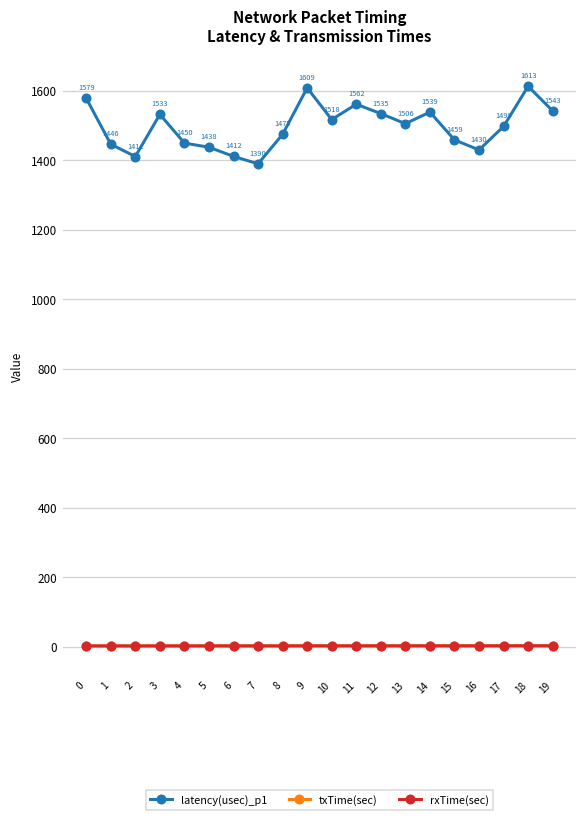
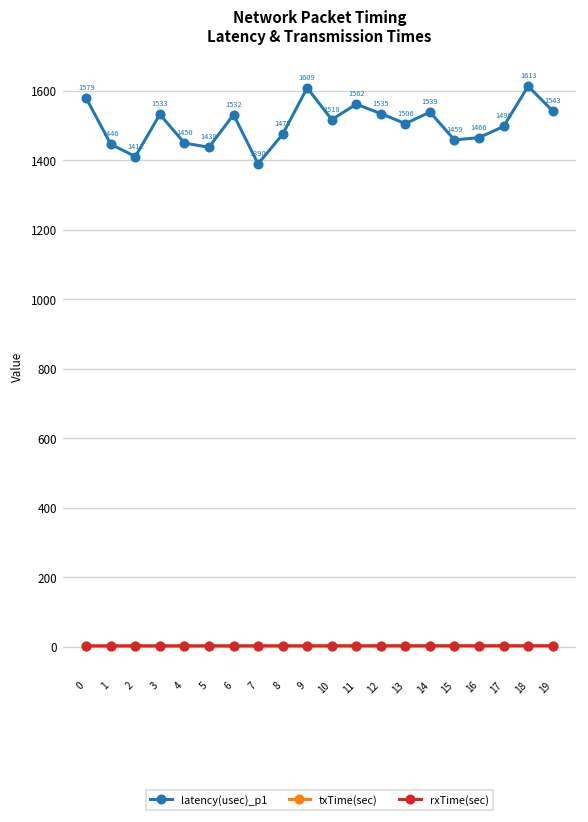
  {
    "latency(usec)_p1": {
      "0": 1579,
      "1": 1446,
      "2": 1411,
      "3": 1533,
      "4": 1450,
      "5": 1438,
-     "6": 1412,
+     "6": 1532,
      "7": 1390,
      "8": 1475,
      "9": 1609,
      "10": 1518,
      "11": 1562,
      "12": 1535,
      "13": 1506,
      "14": 1539,
      "15": 1459,
-     "16": 1430,
+     "16": 1466,
      "17": 1498,
      "18": 1613,
      "19": 1543
    },
    "rxTime(sec)": {
      "0": 0,
      "1": 0,
      "2": 0,
      "3": 0,
      "4": 0,
      "5": 0,
      "6": 0,
      "7": 0,
      "8": 0,
      "9": 0,
      "10": 0,
      "11": 0,
      "12": 0,
      "13": 0,
      "14": 0,
      "15": 0,
      "16": 0,
      "17": 0,
      "18": 0,
      "19": 0
    }
  }
